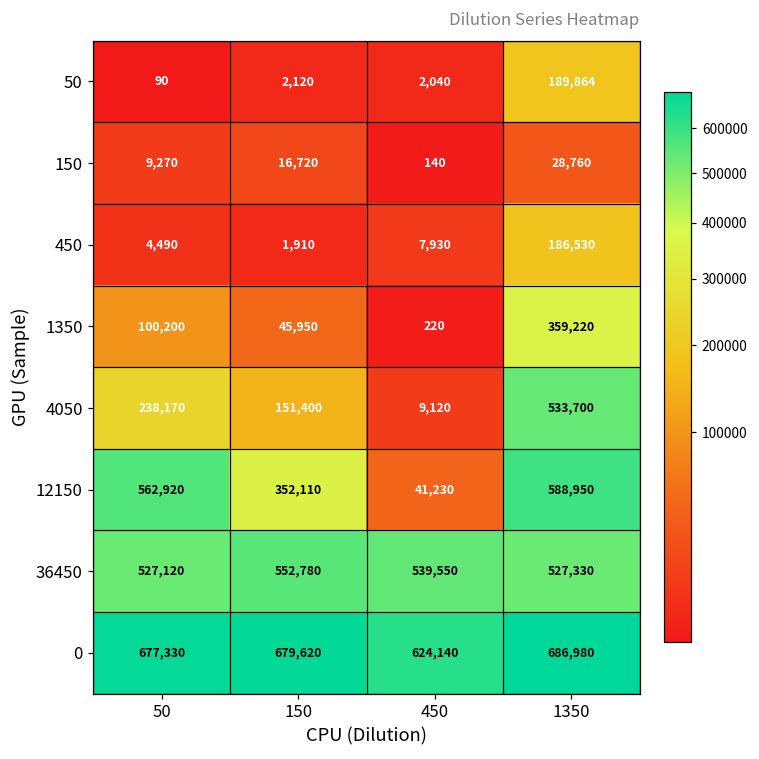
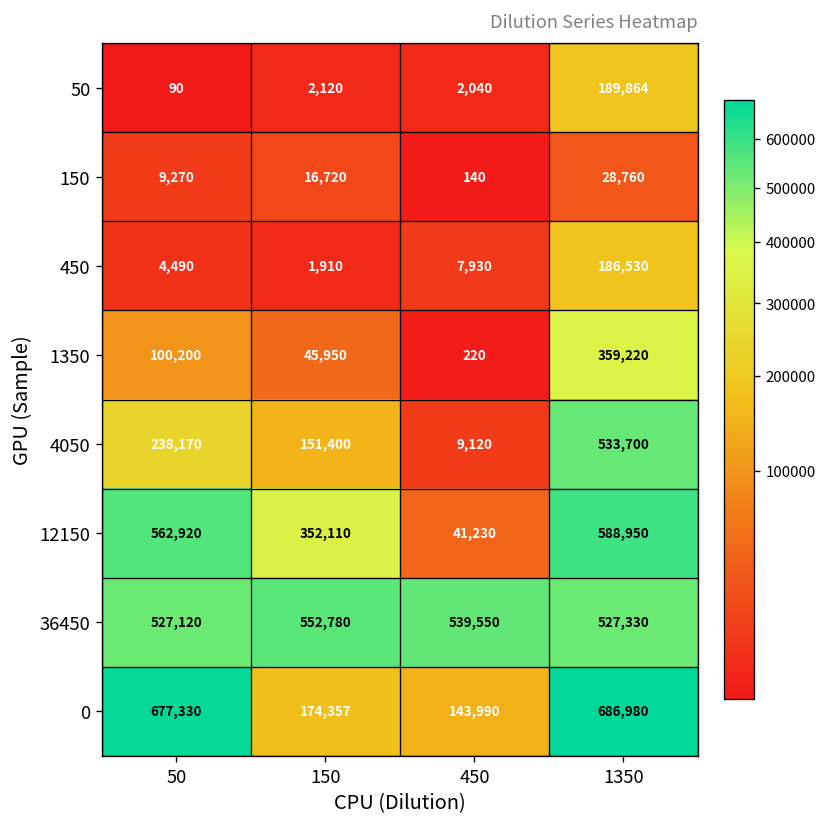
  {
    "50": {
      "50": "90",
      "150": "2,120",
      "450": "2,040",
      "1350": "189,864"
    },
    "150": {
      "50": "9,270",
      "150": "16,720",
      "450": "140",
      "1350": "28,760"
    },
    "450": {
      "50": "4,490",
      "150": "1,910",
      "450": "7,930",
      "1350": "186,530"
    },
    "1350": {
      "50": "100,200",
      "150": "45,950",
      "450": "220",
      "1350": "359,220"
    },
    "4050": {
      "50": "238,170",
      "150": "151,400",
      "450": "9,120",
      "1350": "533,700"
    },
    "12150": {
      "50": "562,920",
      "150": "352,110",
      "450": "41,230",
      "1350": "588,950"
    },
    "36450": {
      "50": "527,120",
      "150": "552,780",
      "450": "539,550",
      "1350": "527,330"
    },
    "0": {
      "50": "677,330",
-     "150": "679,620",
-     "450": "624,140",
+     "150": "174,357",
+     "450": "143,990",
      "1350": "686,980"
    }
  }
